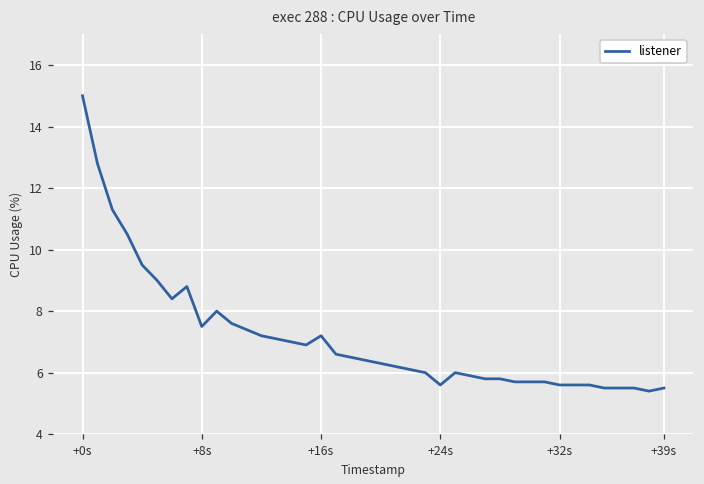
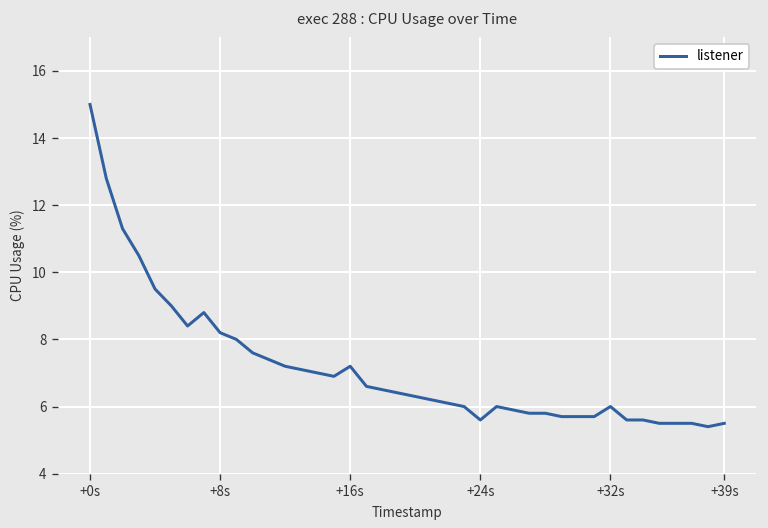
  {
    "+0s": 15.0,
-   "+8s": 7.5,
+   "+8s": 8.2,
    "+16s": 7.2,
    "+24s": 5.6,
-   "+32s": 5.6,
+   "+32s": 6.0,
    "+39s": 5.5
  }
